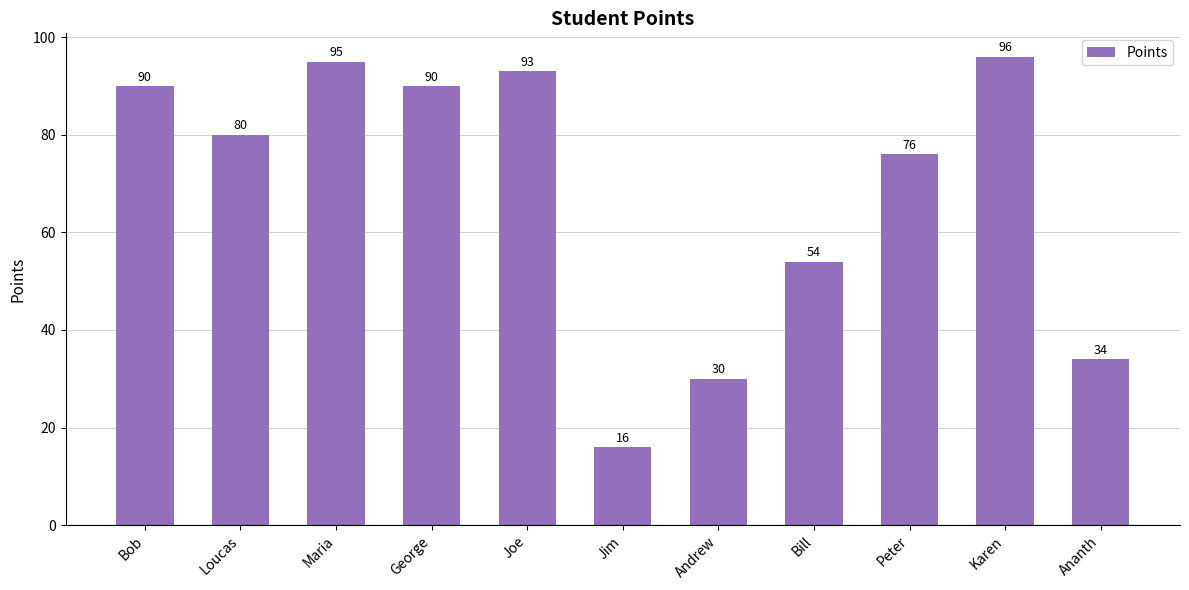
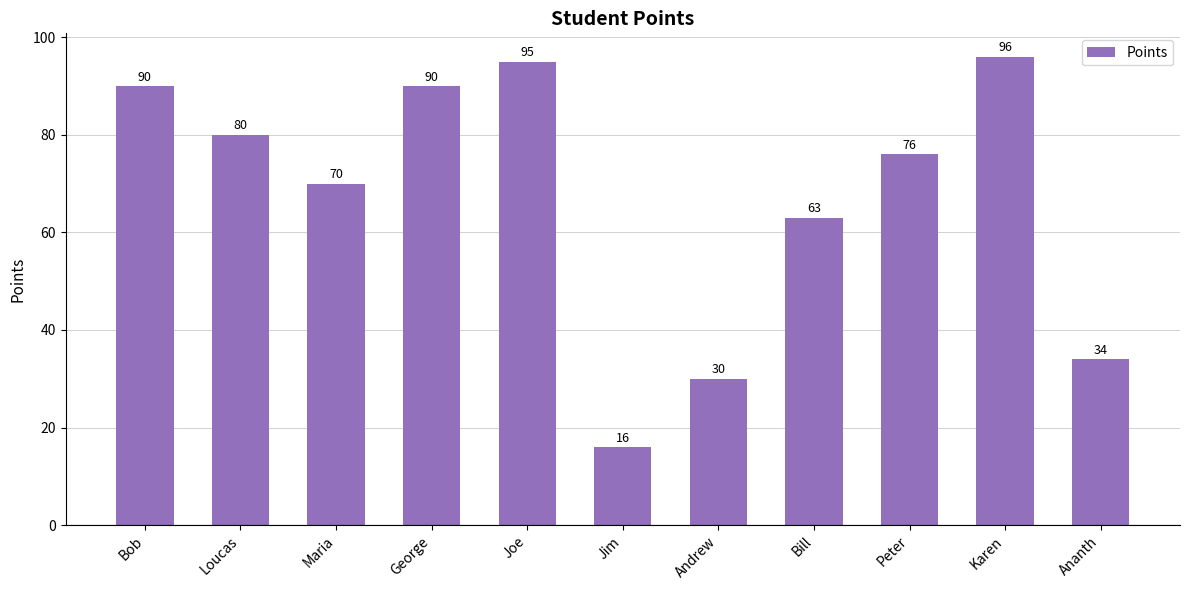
  {
    "Bob": 90,
    "Loucas": 80,
-   "Maria": 95,
+   "Maria": 70,
    "George": 90,
-   "Joe": 93,
+   "Joe": 95,
    "Jim": 16,
    "Andrew": 30,
-   "Bill": 54,
+   "Bill": 63,
    "Peter": 76,
    "Karen": 96,
    "Ananth": 34
  }
